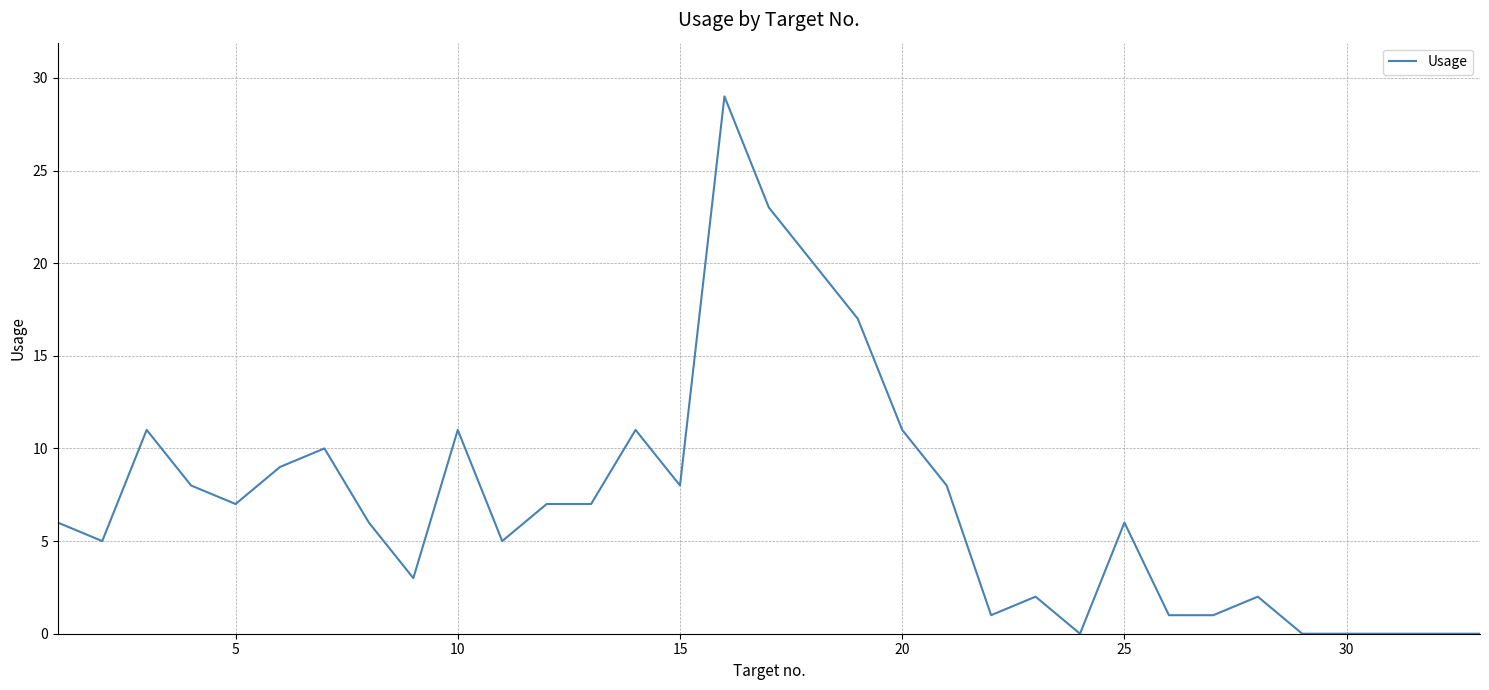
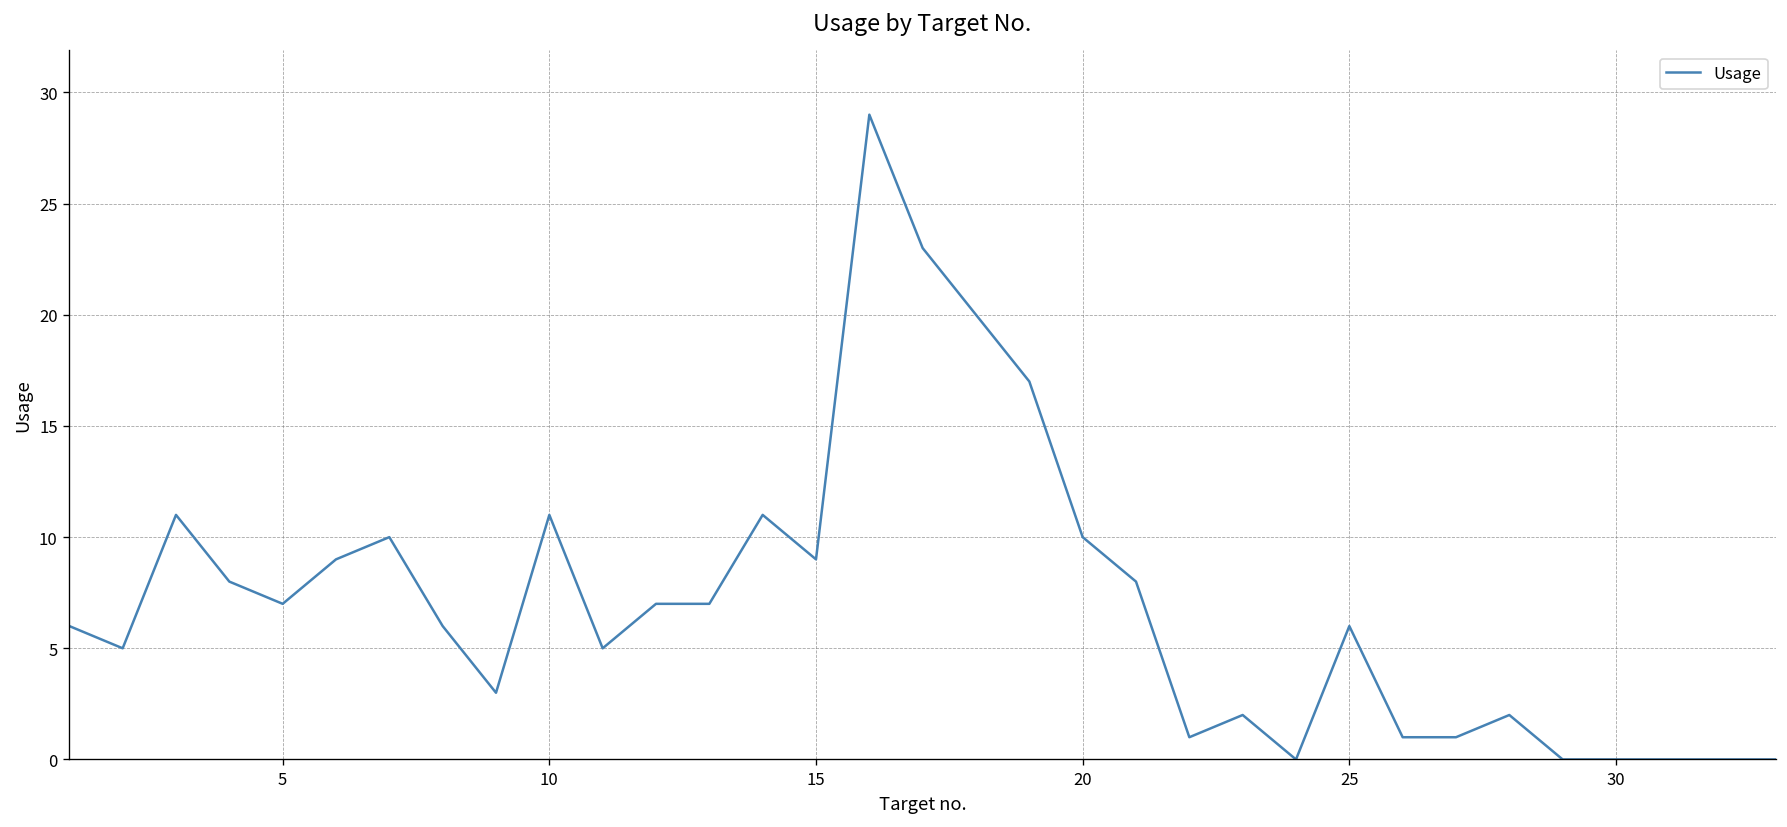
  {
    "5": 7,
    "10": 11,
-   "15": 8,
-   "20": 11,
+   "15": 9,
+   "20": 10,
    "25": 6,
    "30": 0
  }
